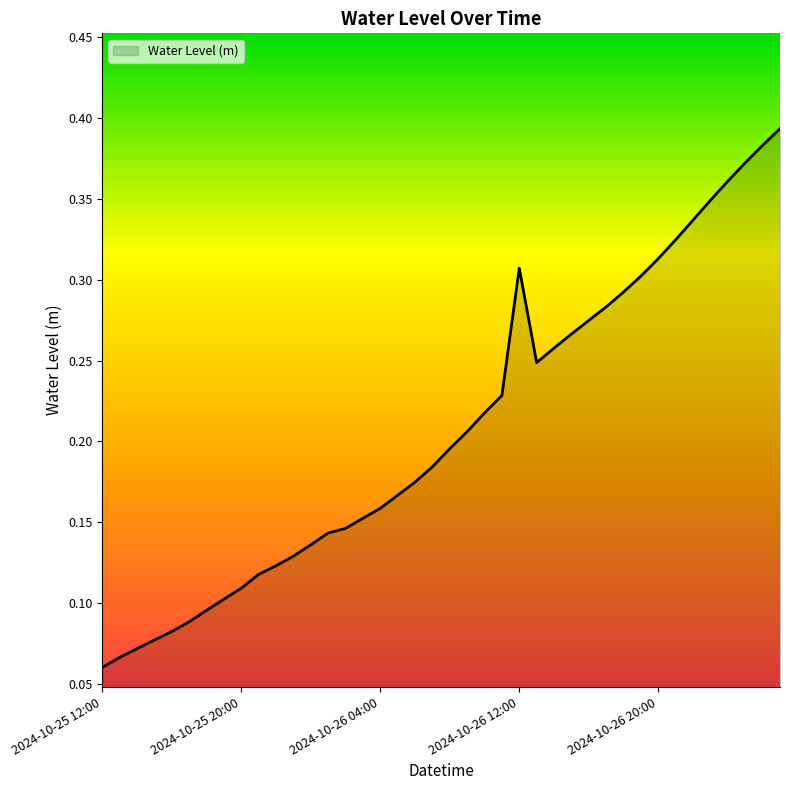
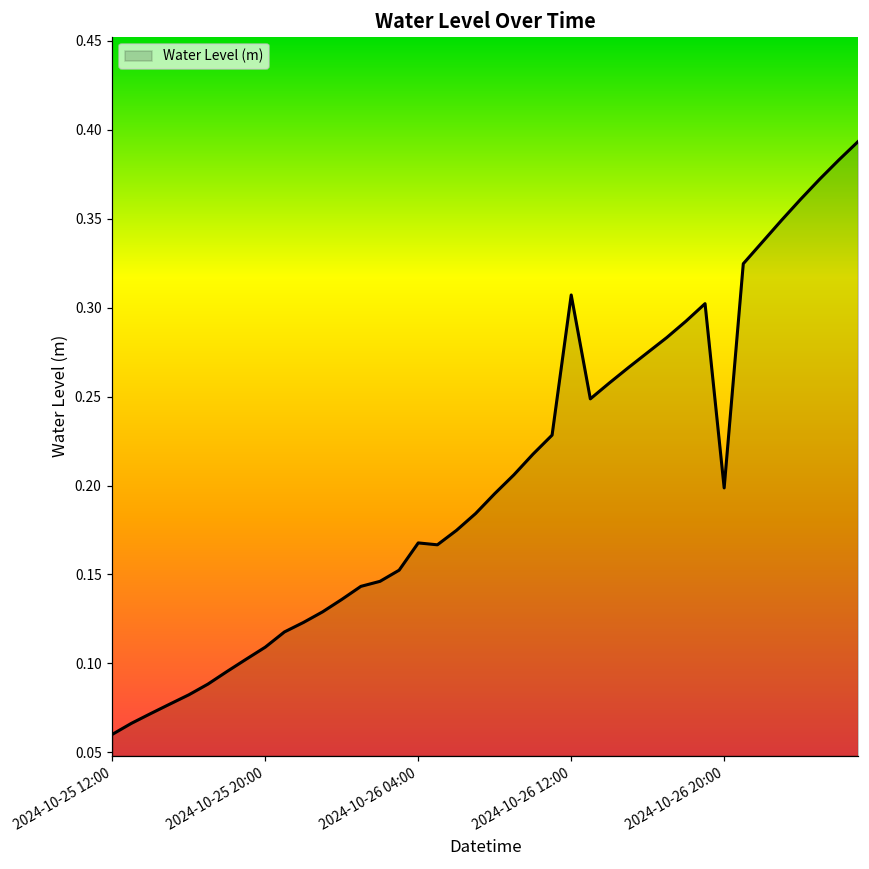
  {
    "2024-10-25 12:00": 0.060,
    "2024-10-25 20:00": 0.109,
-   "2024-10-26 04:00": 0.159,
+   "2024-10-26 04:00": 0.168,
    "2024-10-26 12:00": 0.307,
-   "2024-10-26 20:00": 0.313
+   "2024-10-26 20:00": 0.199
  }
